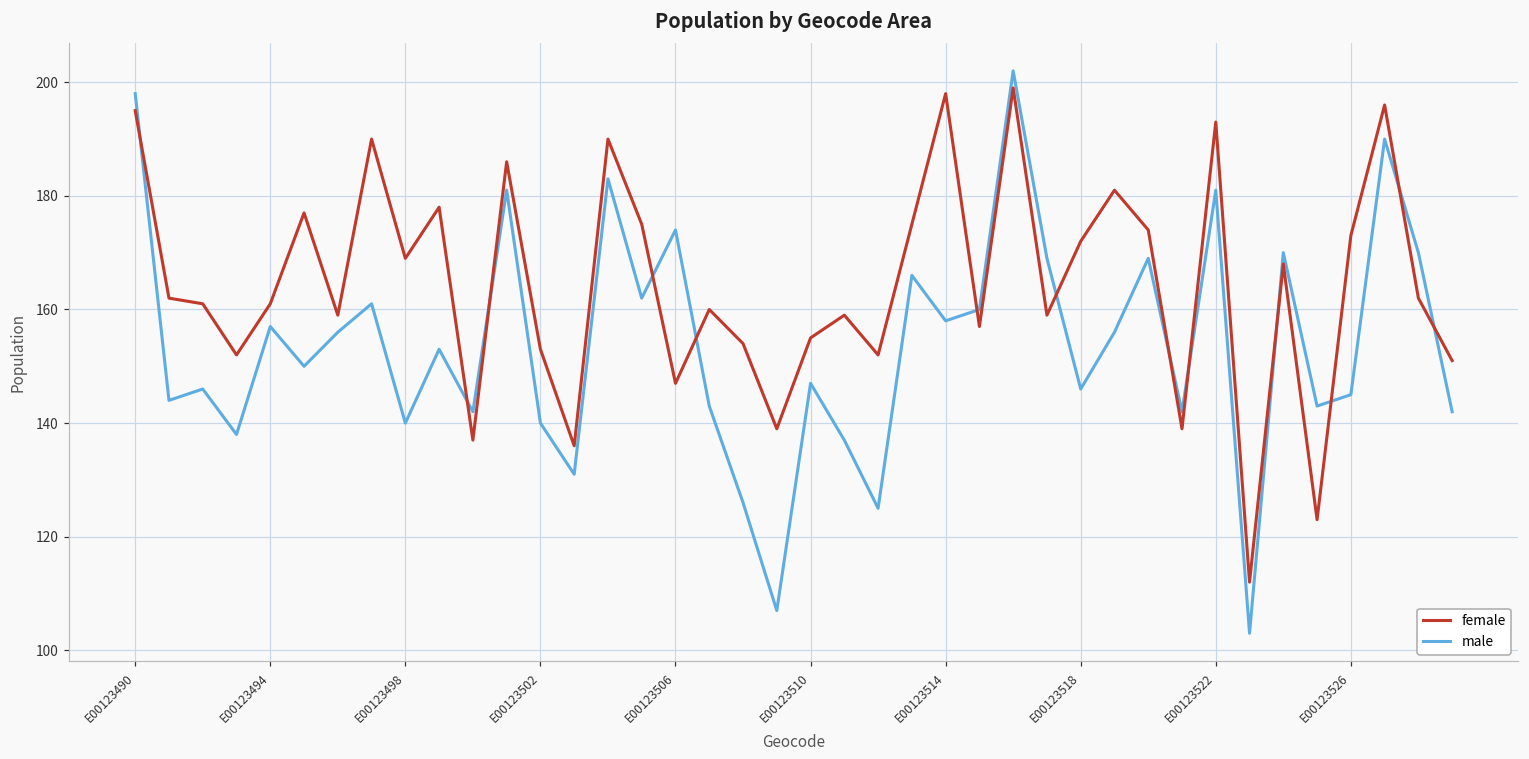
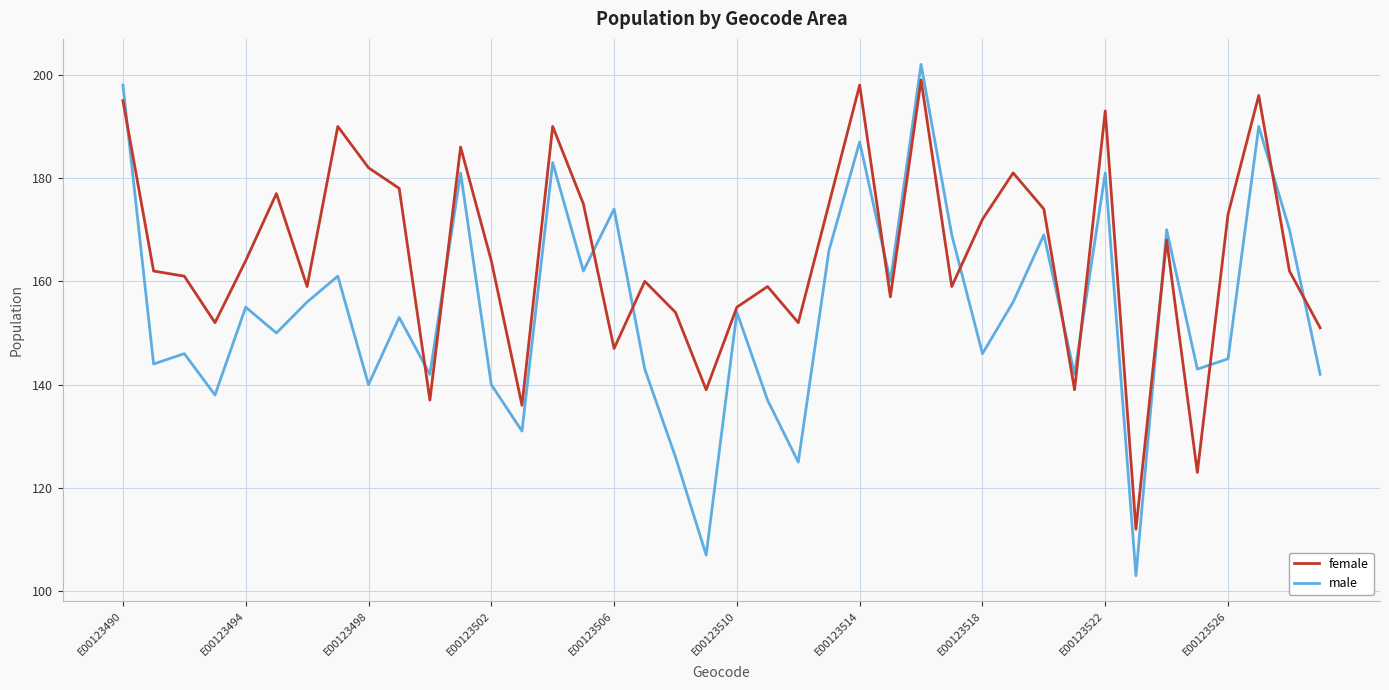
  {
    "female": {
      "E00123490": 195,
-     "E00123494": 161,
-     "E00123498": 169,
-     "E00123502": 153,
+     "E00123494": 164,
+     "E00123498": 182,
+     "E00123502": 164,
      "E00123506": 147,
      "E00123510": 155,
      "E00123514": 198,
      "E00123518": 172,
      "E00123522": 193,
      "E00123526": 173
    },
    "male": {
      "E00123490": 198,
-     "E00123494": 157,
+     "E00123494": 155,
      "E00123498": 140,
      "E00123502": 140,
      "E00123506": 174,
-     "E00123510": 147,
-     "E00123514": 158,
+     "E00123510": 154,
+     "E00123514": 187,
      "E00123518": 146,
      "E00123522": 181,
      "E00123526": 145
    }
  }
